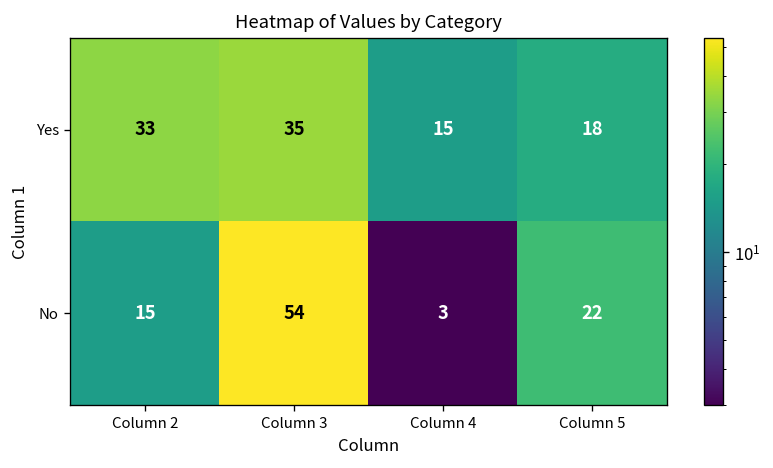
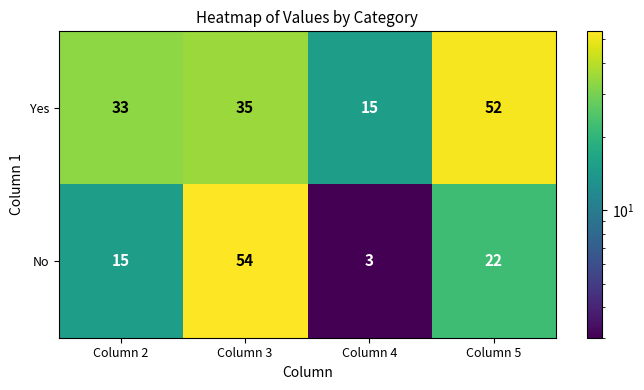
  {
    "Yes": {
      "Column 2": 33,
      "Column 3": 35,
      "Column 4": 15,
-     "Column 5": 18
+     "Column 5": 52
    },
    "No": {
      "Column 2": 15,
      "Column 3": 54,
      "Column 4": 3,
      "Column 5": 22
    }
  }
